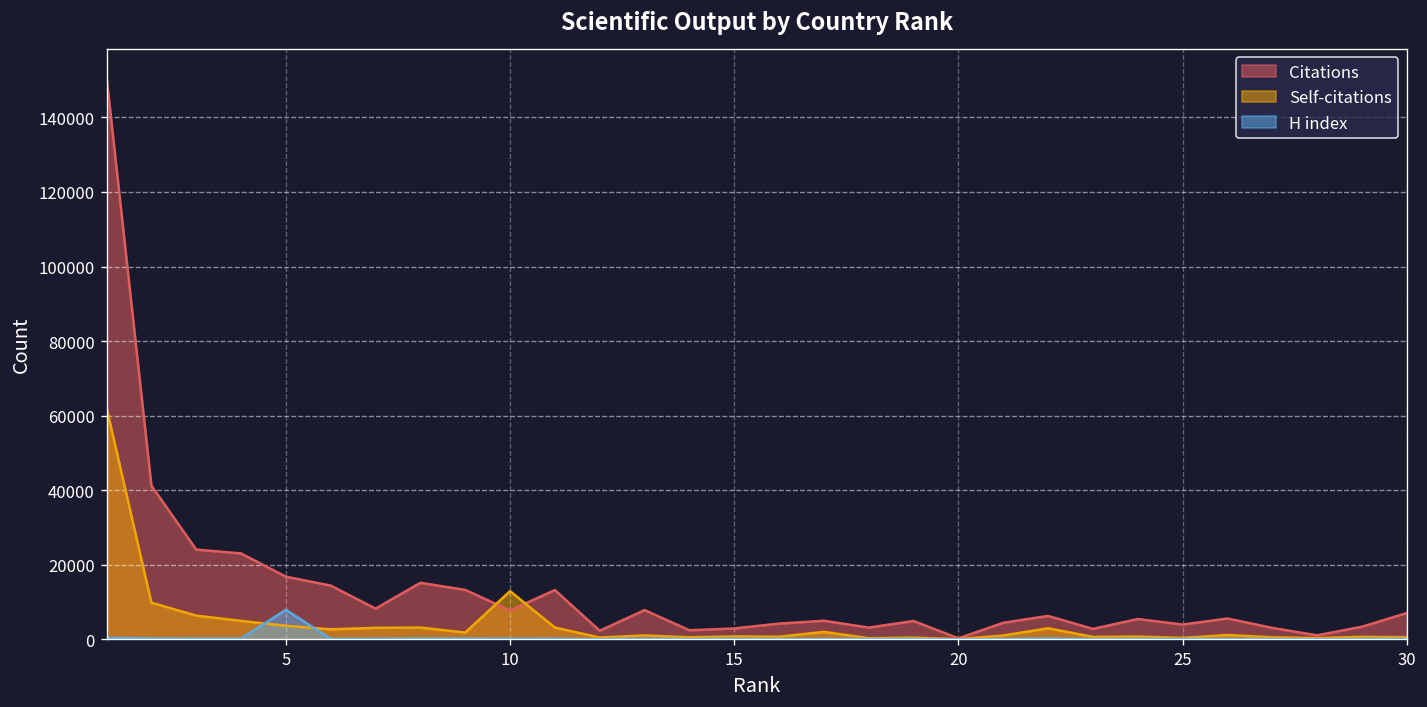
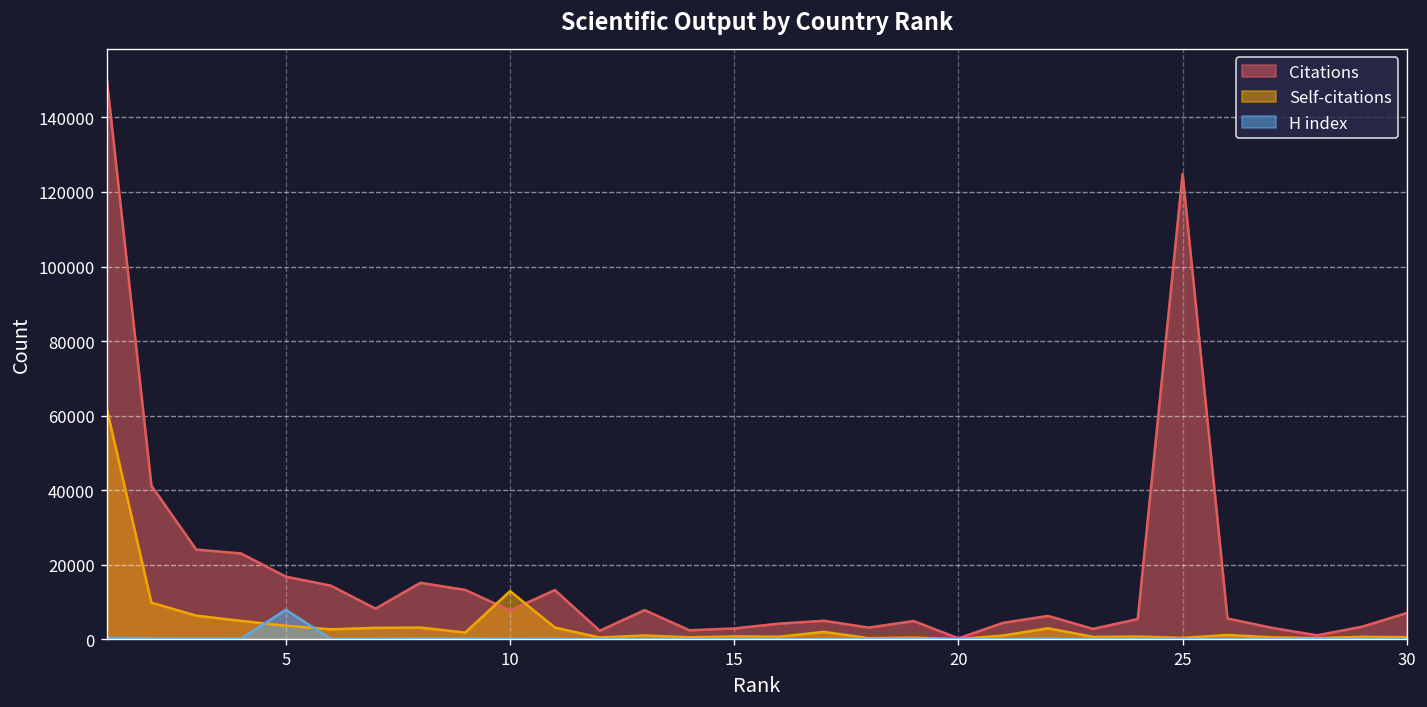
  {
    "Citations": {
      "5": 17000,
      "10": 8000,
      "15": 3000,
-     "25": 4000,
+     "25": 125000,
      "30": 7000
    },
    "Self-citations": {
      "5": 4000,
      "10": 13000
    },
    "H index": {
      "5": 8000,
      "10": 0
    }
  }
